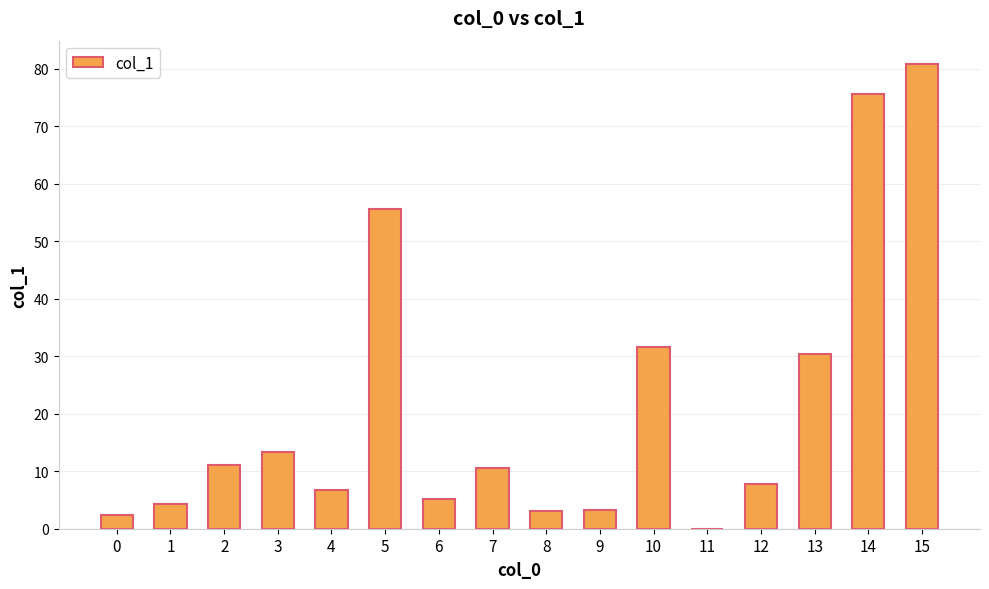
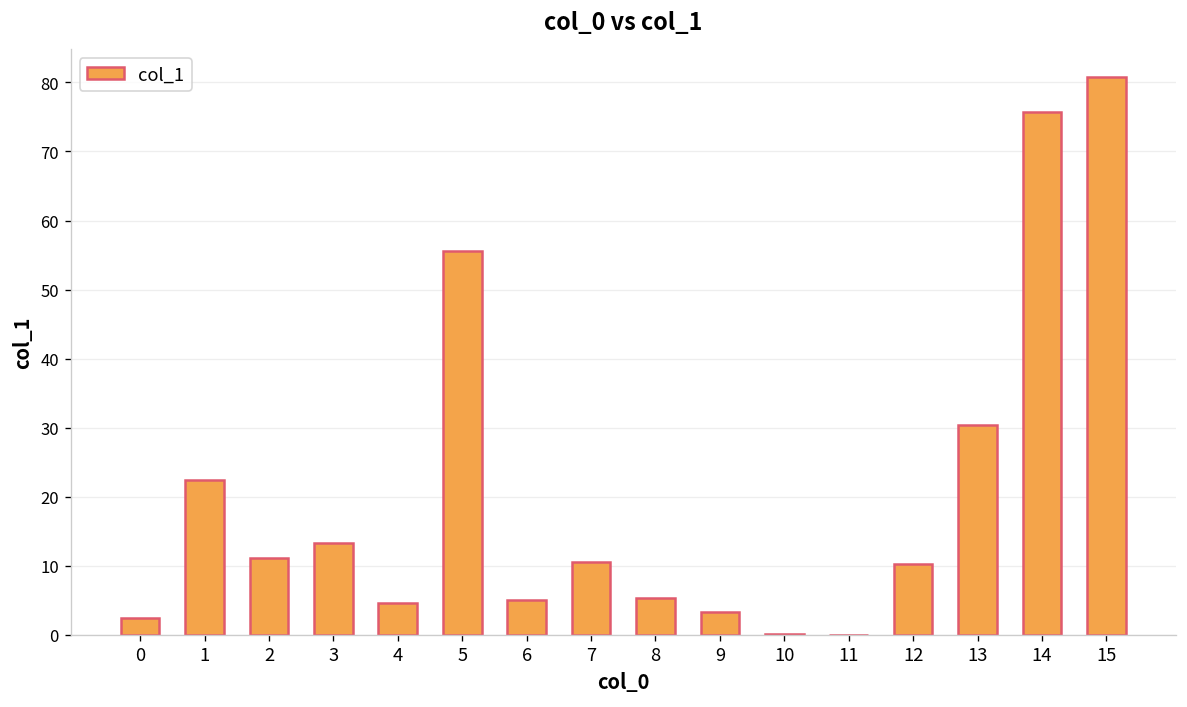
  {
    "0": 2,
-   "1": 4,
+   "1": 22,
    "2": 11,
    "3": 13,
-   "4": 7,
+   "4": 5,
    "5": 56,
    "6": 5,
    "7": 11,
-   "8": 3,
+   "8": 5,
    "9": 3,
-   "10": 32,
-   "12": 8,
+   "10": 0,
+   "12": 10,
    "13": 30,
    "14": 76,
    "15": 81
  }
